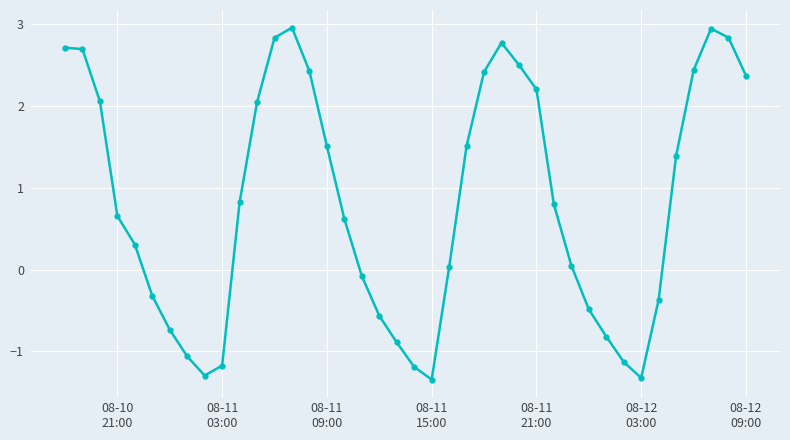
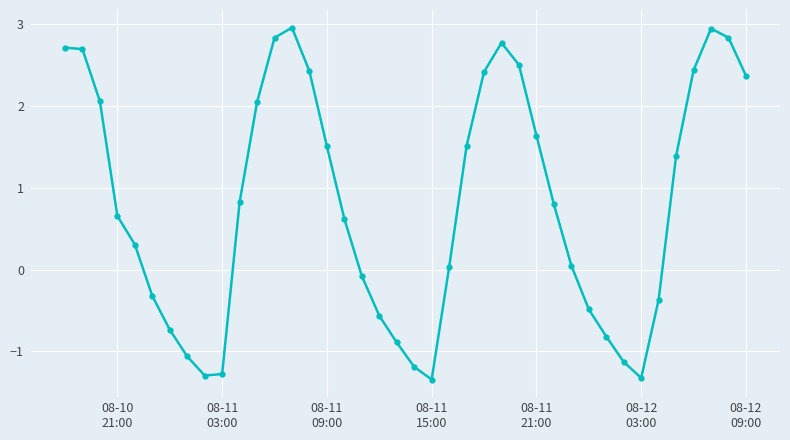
  {
    "08-10 21:00": 0.7,
-   "08-11 03:00": -1.2,
+   "08-11 03:00": -1.3,
    "08-11 09:00": 1.5,
    "08-11 15:00": -1.3,
-   "08-11 21:00": 2.2,
+   "08-11 21:00": 1.6,
    "08-12 03:00": -1.3,
    "08-12 09:00": 2.4
  }
